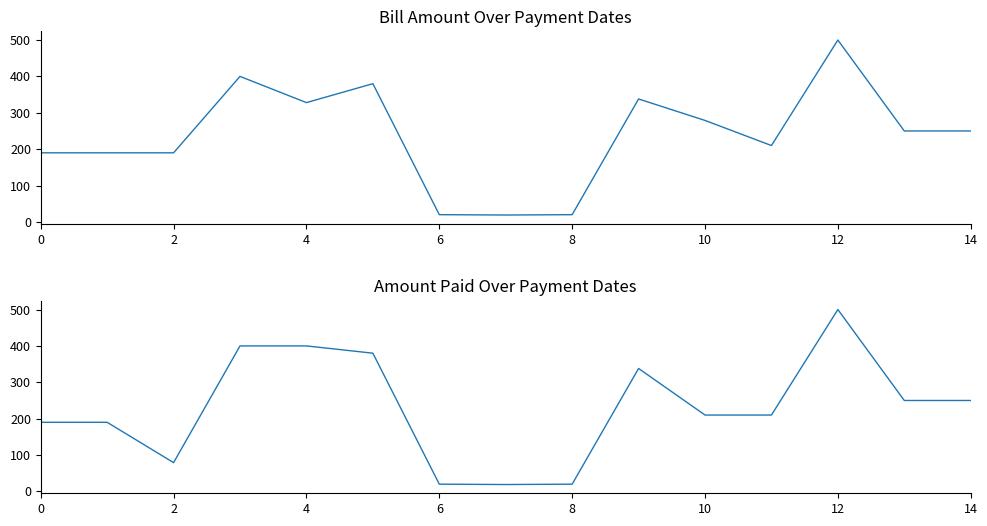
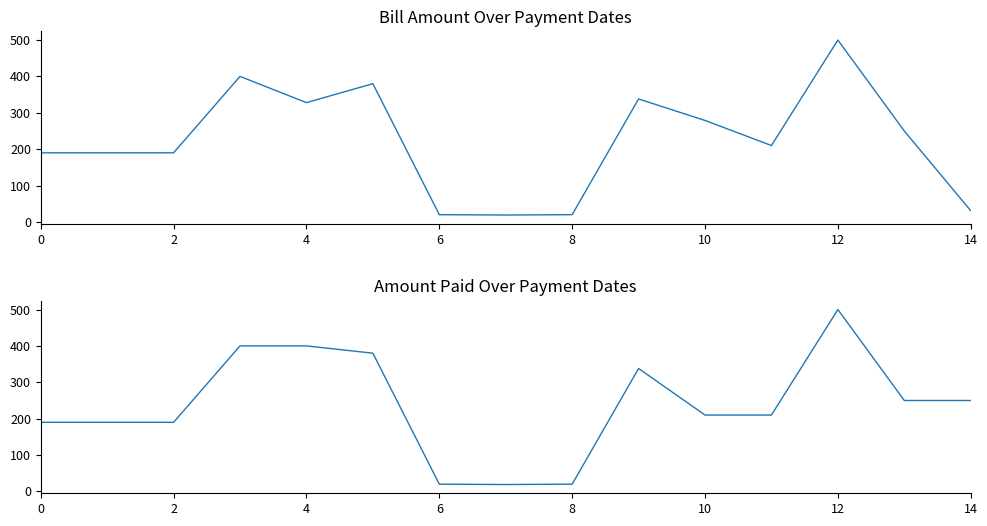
  {
    "Bill Amount Over Payment Dates": {
      "0": 190,
      "2": 190,
      "4": 330,
      "6": 20,
      "8": 20,
      "10": 280,
      "12": 500,
-     "14": 250
+     "14": 30
    },
    "Amount Paid Over Payment Dates": {
      "0": 190,
-     "2": 80,
+     "2": 190,
      "4": 400,
      "6": 20,
      "8": 20,
      "10": 210,
      "12": 500,
      "14": 250
    }
  }
